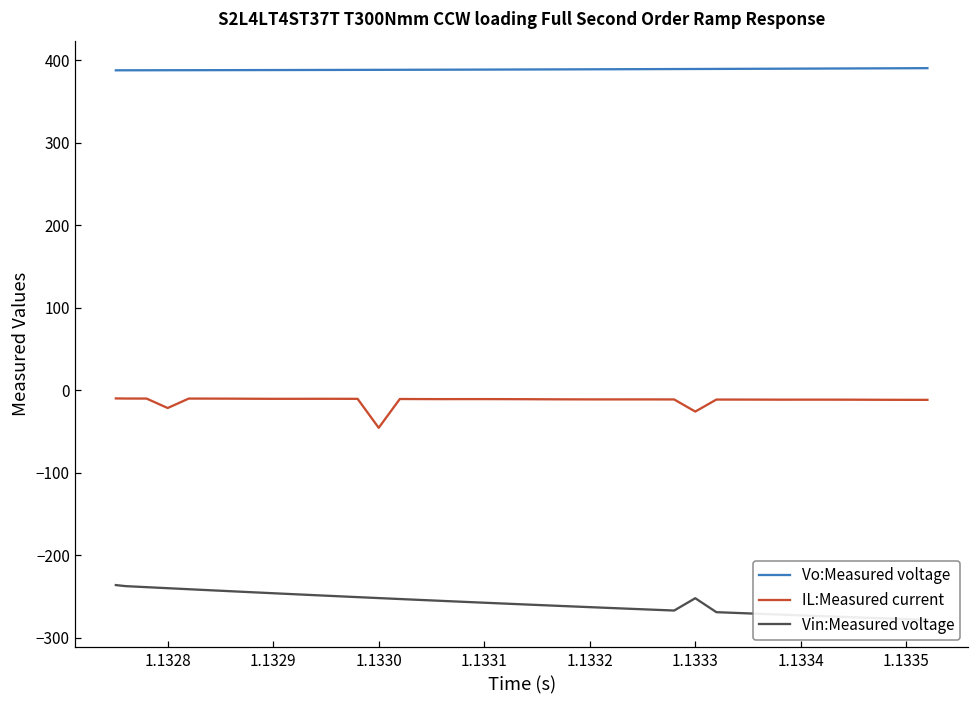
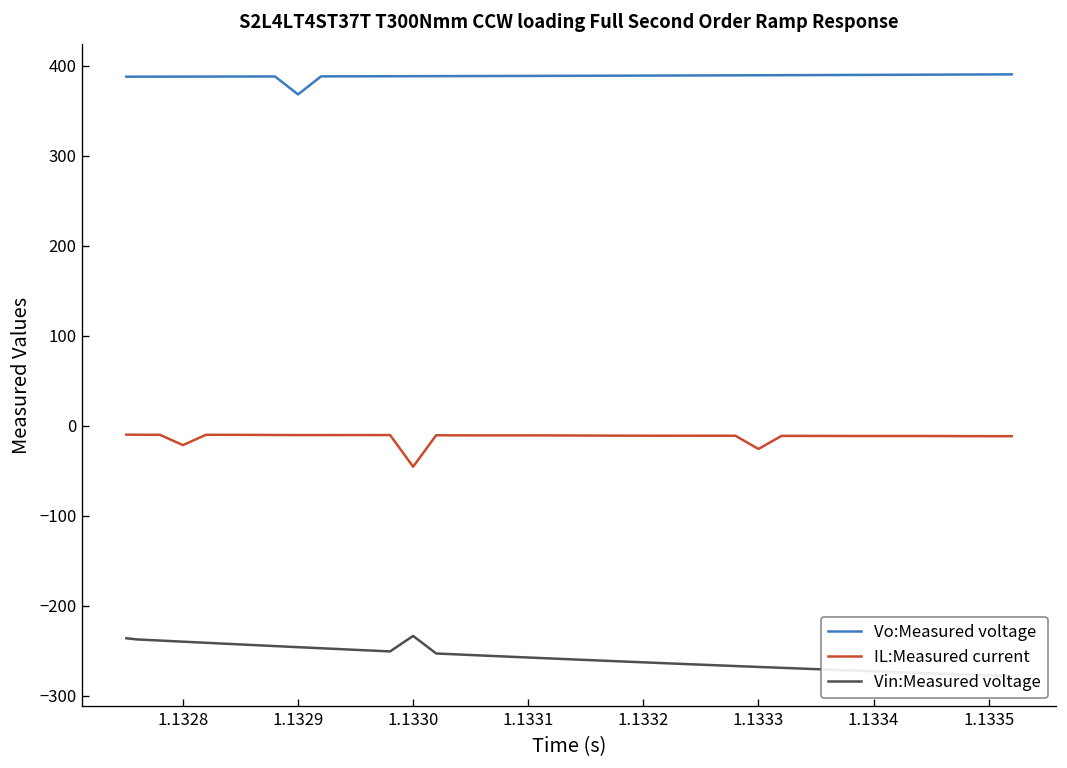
  {
    "Vo:Measured voltage": {
      "1.1328": 390,
-     "1.1329": 390,
+     "1.1329": 370,
      "1.1330": 390,
      "1.1331": 390,
      "1.1332": 390,
      "1.1333": 390,
      "1.1334": 390,
      "1.1335": 390
    },
    "IL:Measured current": {
      "1.1328": -20,
      "1.1329": -10,
      "1.1330": -50,
      "1.1331": -10,
      "1.1332": -10,
      "1.1333": -30,
      "1.1334": -10,
      "1.1335": -10
    },
    "Vin:Measured voltage": {
      "1.1328": -240,
      "1.1329": -250,
-     "1.1330": -250,
+     "1.1330": -230,
      "1.1331": -260,
      "1.1332": -260,
-     "1.1333": -250
+     "1.1333": -270
    }
  }
